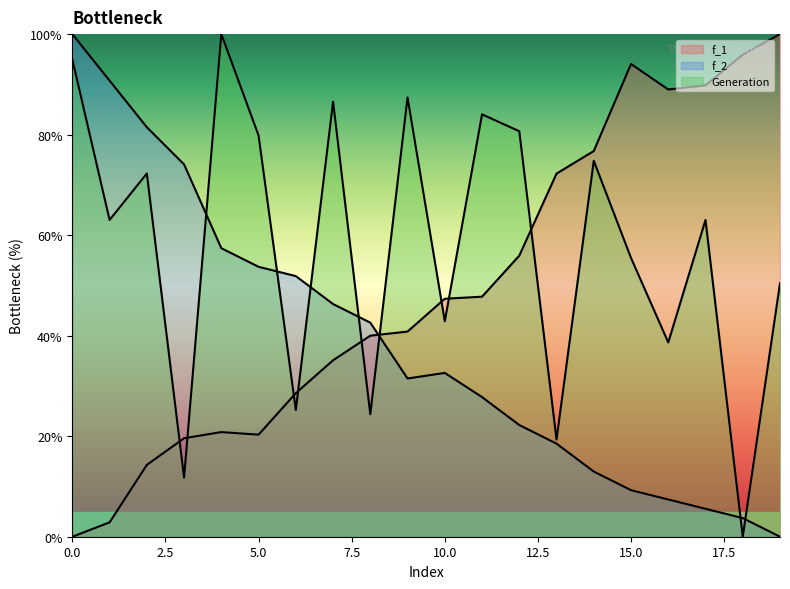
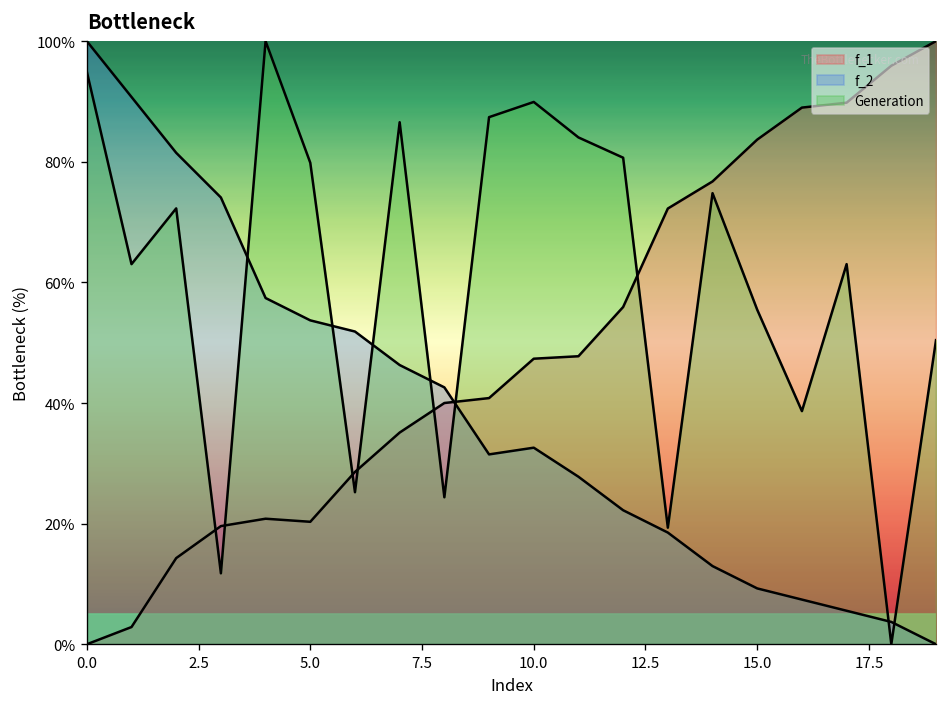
  {
    "f_1": {
      "5.0": "20%",
      "10.0": "47%",
-     "15.0": "94%"
+     "15.0": "84%"
    },
    "f_2": {
      "0.0": "100%",
      "5.0": "54%",
      "10.0": "33%",
      "15.0": "9%"
    },
    "Generation": {
      "0.0": "95%",
      "5.0": "80%",
-     "10.0": "43%",
+     "10.0": "90%",
      "15.0": "55%"
    }
  }
